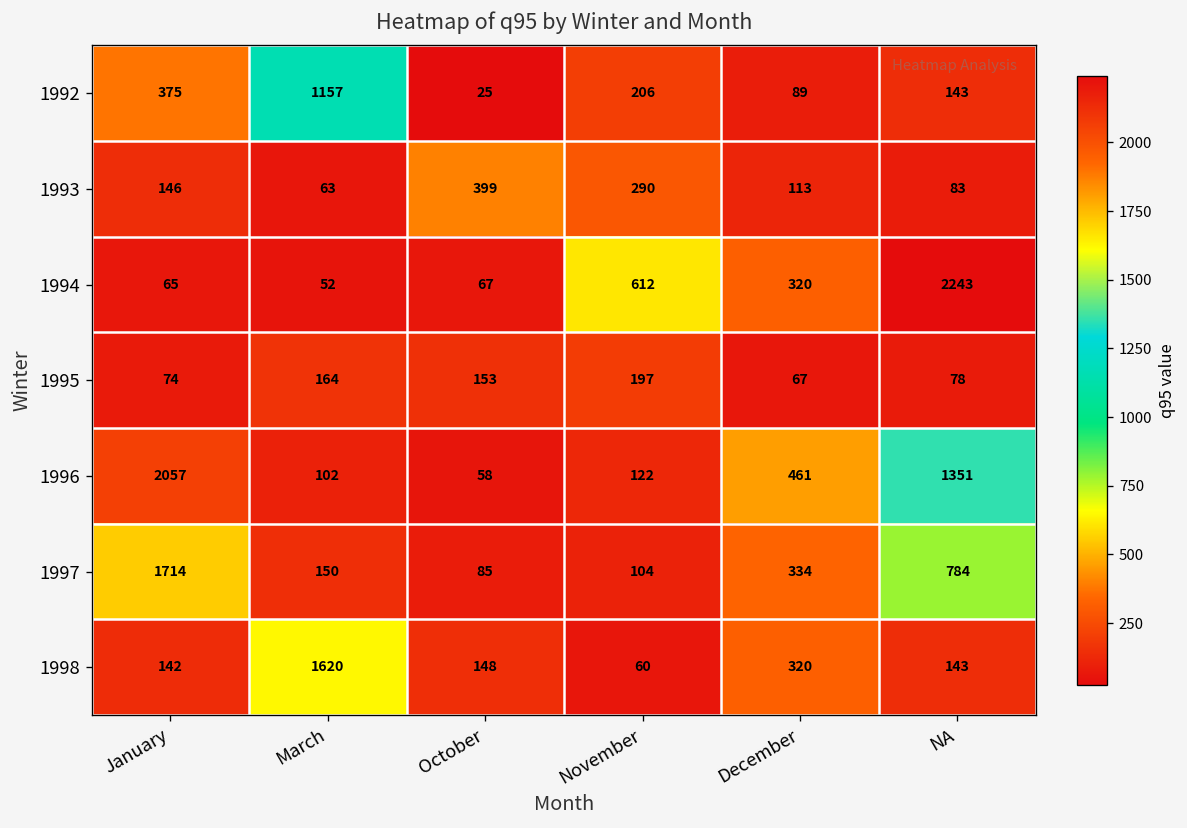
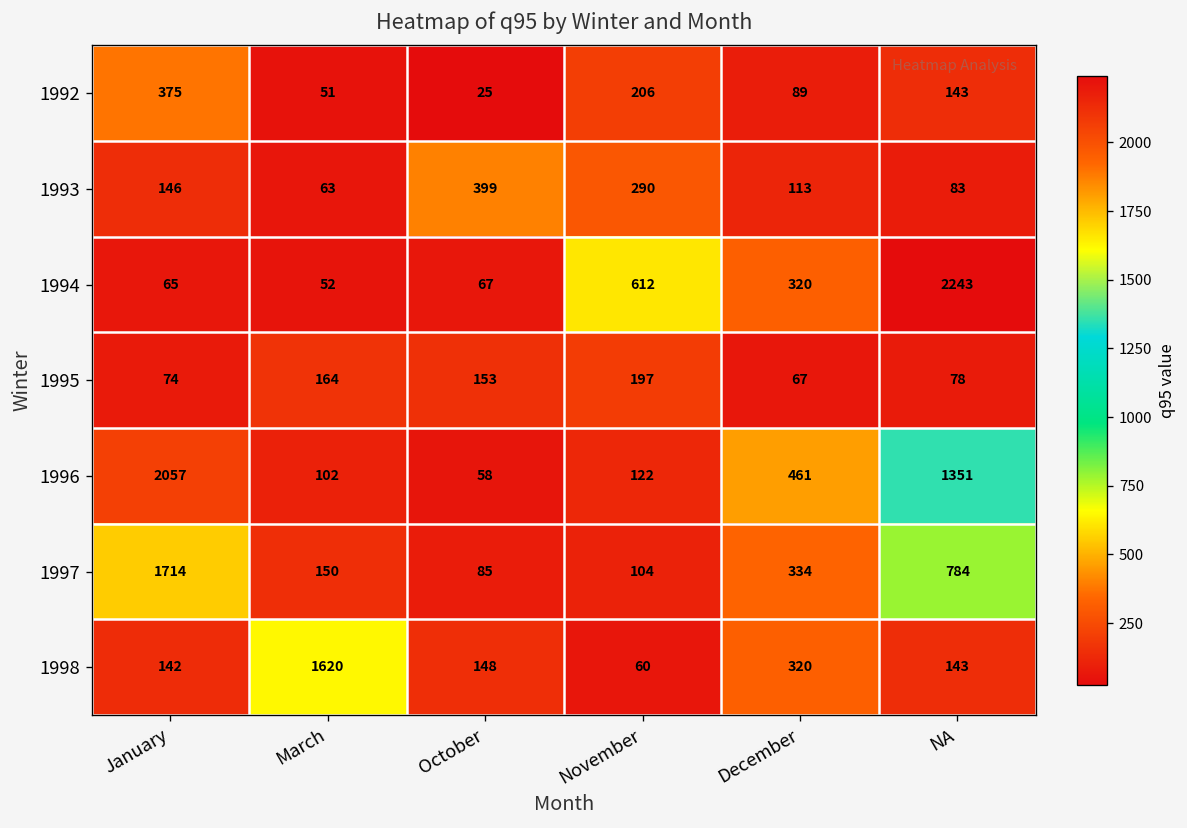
  {
    "1992": {
      "January": 375,
-     "March": 1157,
+     "March": 51,
      "October": 25,
      "November": 206,
      "December": 89
    },
    "1993": {
      "January": 146,
      "March": 63,
      "October": 399,
      "November": 290,
      "December": 113,
      "NA": 83
    },
    "1994": {
      "January": 65,
      "March": 52,
      "October": 67,
      "November": 612,
      "December": 320,
      "NA": 2243
    },
    "1995": {
      "January": 74,
      "March": 164,
      "October": 153,
      "November": 197,
      "December": 67,
      "NA": 78
    },
    "1996": {
      "January": 2057,
      "March": 102,
      "October": 58,
      "November": 122,
      "December": 461,
      "NA": 1351
    },
    "1997": {
      "January": 1714,
      "March": 150,
      "October": 85,
      "November": 104,
      "December": 334,
      "NA": 784
    },
    "1998": {
      "January": 142,
      "March": 1620,
      "October": 148,
      "November": 60,
      "December": 320,
      "NA": 143
    }
  }
